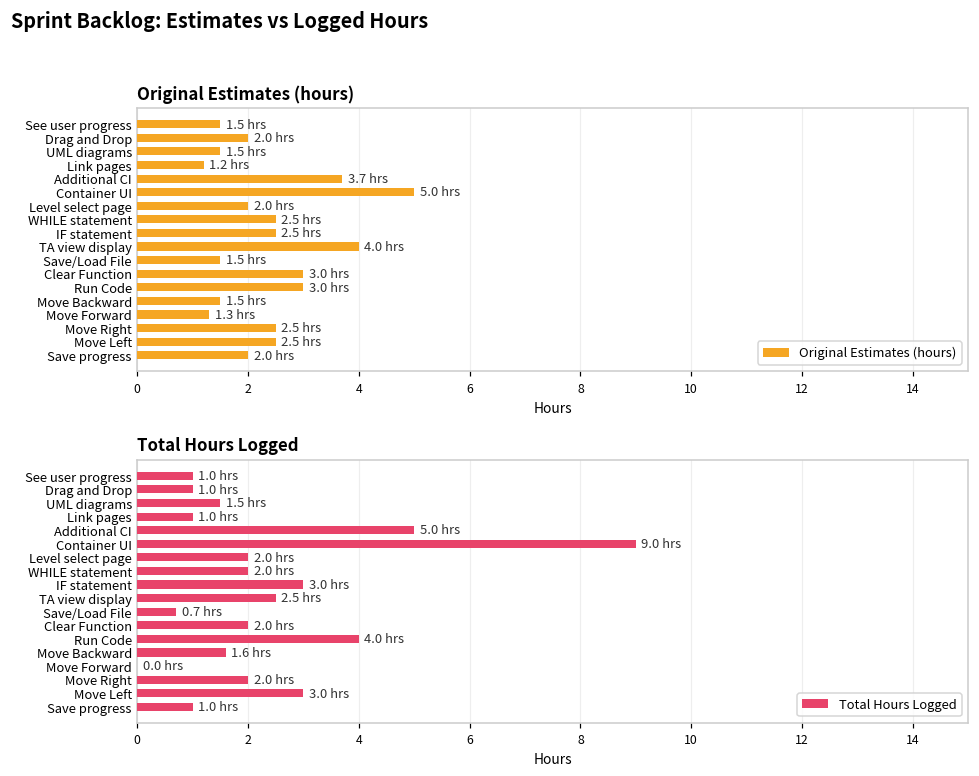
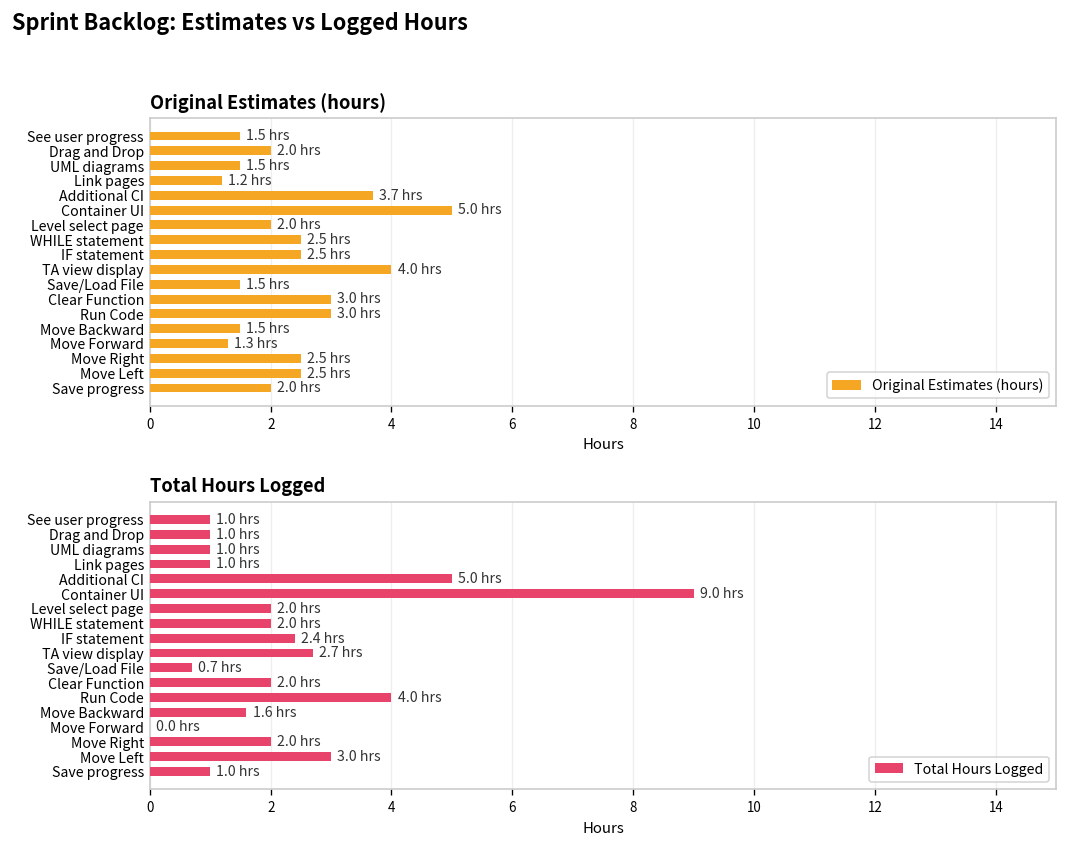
  {
    "Original Estimates (hours)": {
      "See user progress": 1.5,
      "Drag and Drop": 2.0,
      "UML diagrams": 1.5,
      "Link pages": 1.2,
      "Additional CI": 3.7,
      "Container UI": 5.0,
      "Level select page": 2.0,
      "WHILE statement": 2.5,
      "IF statement": 2.5,
      "TA view display": 4.0,
      "Save/Load File": 1.5,
      "Clear Function": 3.0,
      "Run Code": 3.0,
      "Move Backward": 1.5,
      "Move Forward": 1.3,
      "Move Right": 2.5,
      "Move Left": 2.5,
      "Save progress": 2.0
    },
    "Total Hours Logged": {
      "See user progress": 1.0,
      "Drag and Drop": 1.0,
-     "UML diagrams": 1.5,
+     "UML diagrams": 1.0,
      "Link pages": 1.0,
      "Additional CI": 5.0,
      "Container UI": 9.0,
      "Level select page": 2.0,
      "WHILE statement": 2.0,
-     "IF statement": 3.0,
-     "TA view display": 2.5,
+     "IF statement": 2.4,
+     "TA view display": 2.7,
      "Save/Load File": 0.7,
      "Clear Function": 2.0,
      "Run Code": 4.0,
      "Move Backward": 1.6,
      "Move Forward": 0.0,
      "Move Right": 2.0,
      "Move Left": 3.0,
      "Save progress": 1.0
    }
  }
